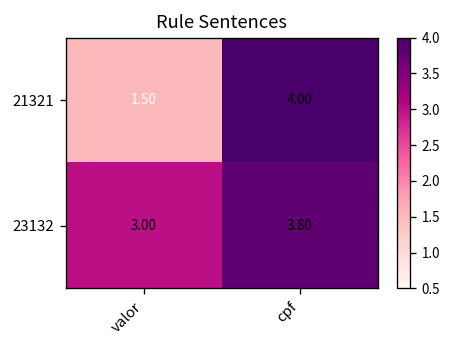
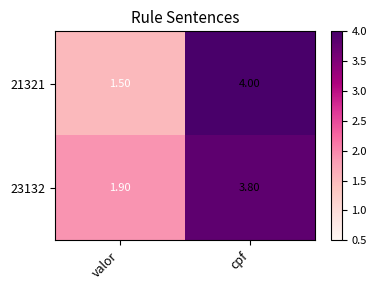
  {
    "21321": {
      "valor": 1.50,
      "cpf": 4.00
    },
    "23132": {
-     "valor": 3.00,
+     "valor": 1.90,
      "cpf": 3.80
    }
  }
